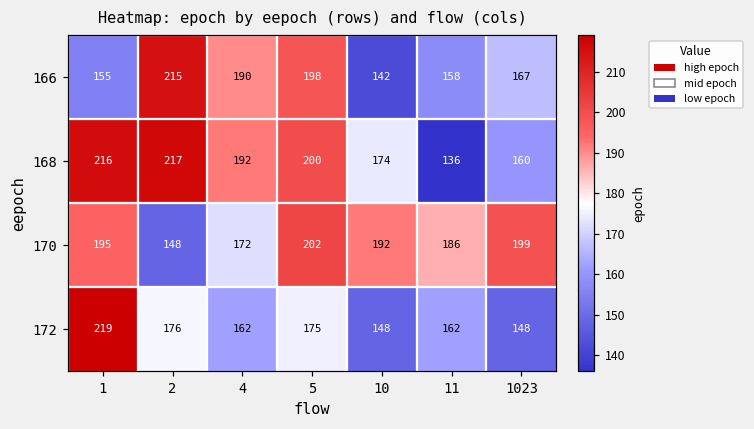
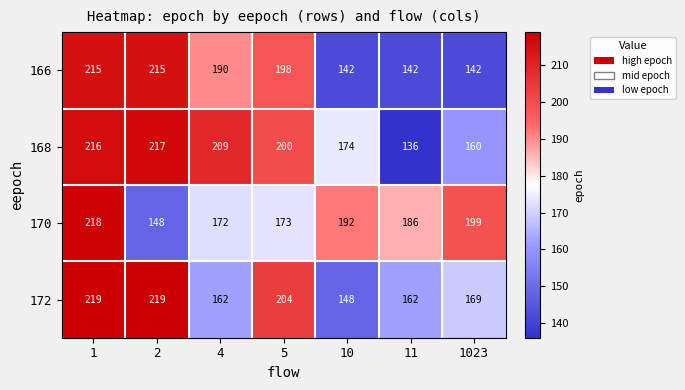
  {
    "166": {
-     "1": 155,
+     "1": 215,
      "2": 215,
      "4": 190,
      "5": 198,
      "10": 142,
-     "11": 158,
-     "1023": 167
+     "11": 142,
+     "1023": 142
    },
    "168": {
      "1": 216,
      "2": 217,
-     "4": 192,
+     "4": 209,
      "5": 200,
      "10": 174,
      "11": 136,
      "1023": 160
    },
    "170": {
-     "1": 195,
+     "1": 218,
      "2": 148,
      "4": 172,
-     "5": 202,
+     "5": 173,
      "10": 192,
      "11": 186,
      "1023": 199
    },
    "172": {
      "1": 219,
-     "2": 176,
+     "2": 219,
      "4": 162,
-     "5": 175,
+     "5": 204,
      "10": 148,
      "11": 162,
-     "1023": 148
+     "1023": 169
    }
  }
